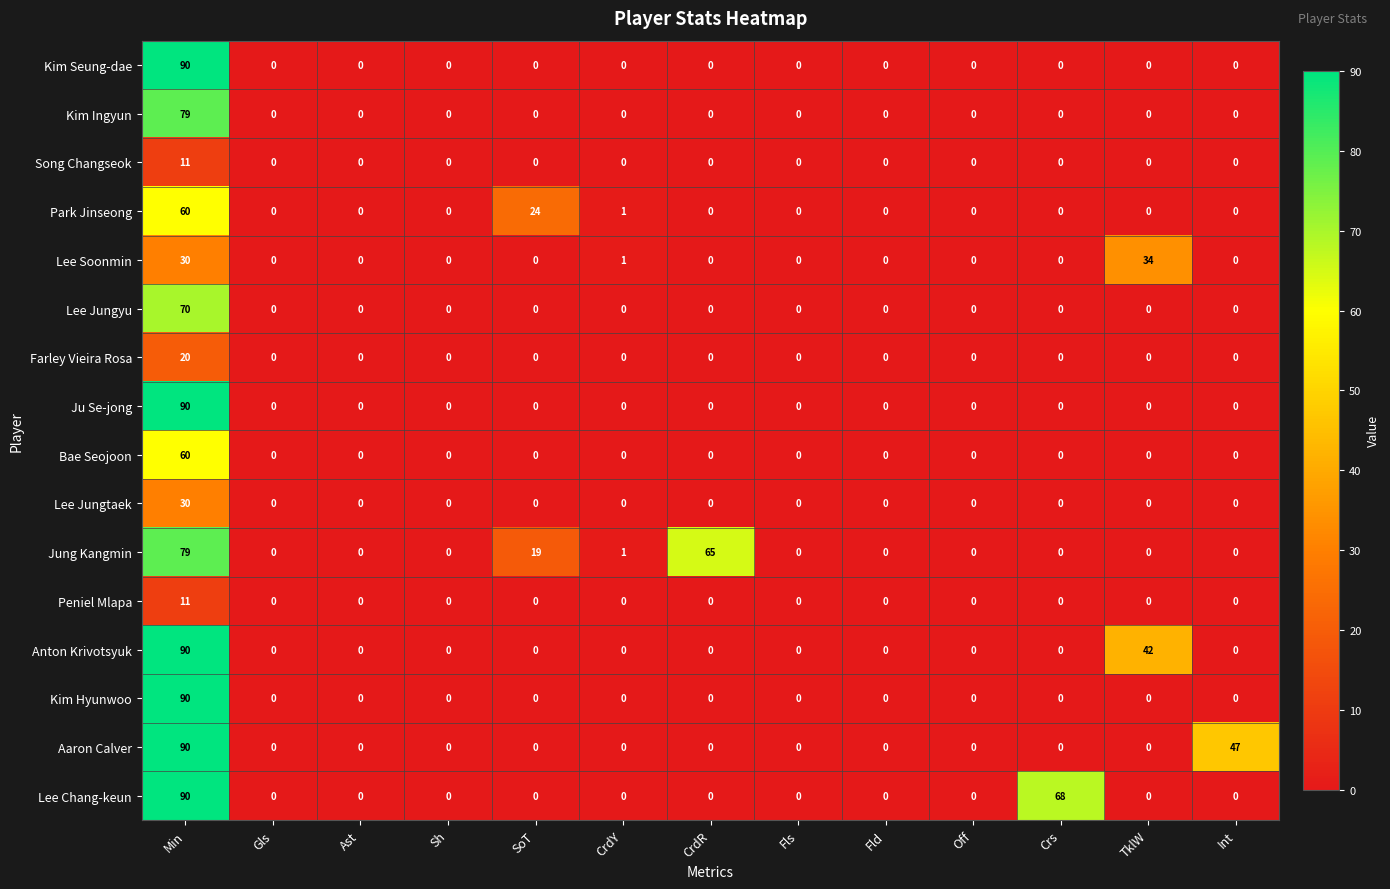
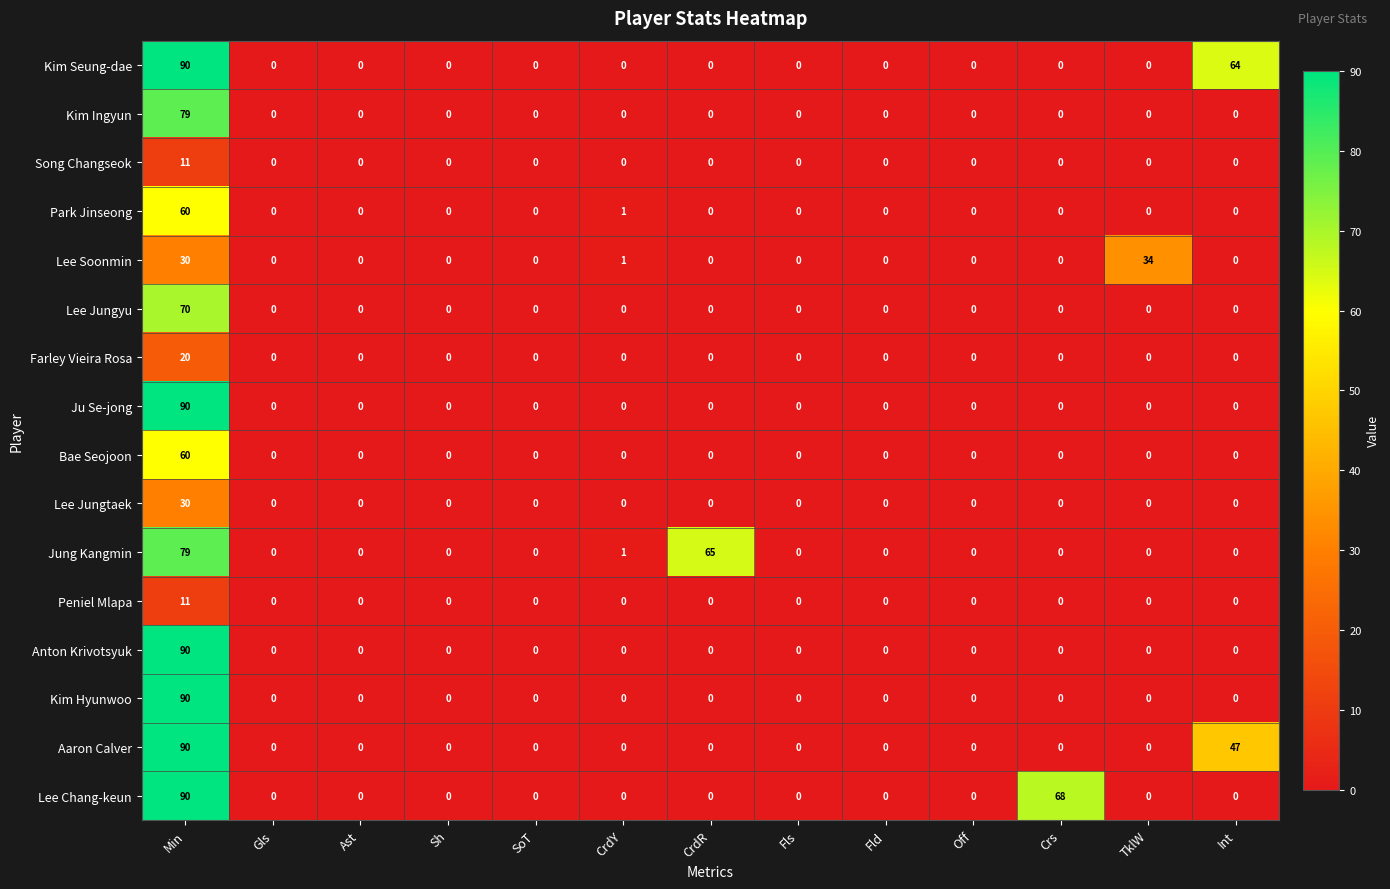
  {
    "Kim Seung-dae": {
      "Min": 90,
      "Gls": 0,
      "Ast": 0,
      "Sh": 0,
      "SoT": 0,
      "CrdY": 0,
      "CrdR": 0,
      "Fls": 0,
      "Fld": 0,
      "Off": 0,
      "Crs": 0,
      "TklW": 0,
-     "Int": 0
+     "Int": 64
    },
    "Park Jinseong": {
      "Min": 60,
      "Gls": 0,
      "Ast": 0,
      "Sh": 0,
-     "SoT": 24,
+     "SoT": 0,
      "CrdY": 1,
      "CrdR": 0,
      "Fls": 0,
      "Fld": 0,
      "Off": 0,
      "Crs": 0,
      "TklW": 0,
      "Int": 0
    },
    "Jung Kangmin": {
      "Min": 79,
      "Gls": 0,
      "Ast": 0,
      "Sh": 0,
-     "SoT": 19,
+     "SoT": 0,
      "CrdY": 1,
      "CrdR": 65,
      "Fls": 0,
      "Fld": 0,
      "Off": 0,
      "Crs": 0,
      "TklW": 0,
      "Int": 0
    },
    "Anton Krivotsyuk": {
      "Min": 90,
      "Gls": 0,
      "Ast": 0,
      "Sh": 0,
      "SoT": 0,
      "CrdY": 0,
      "CrdR": 0,
      "Fls": 0,
      "Fld": 0,
      "Off": 0,
      "Crs": 0,
-     "TklW": 42,
+     "TklW": 0,
      "Int": 0
    }
  }
